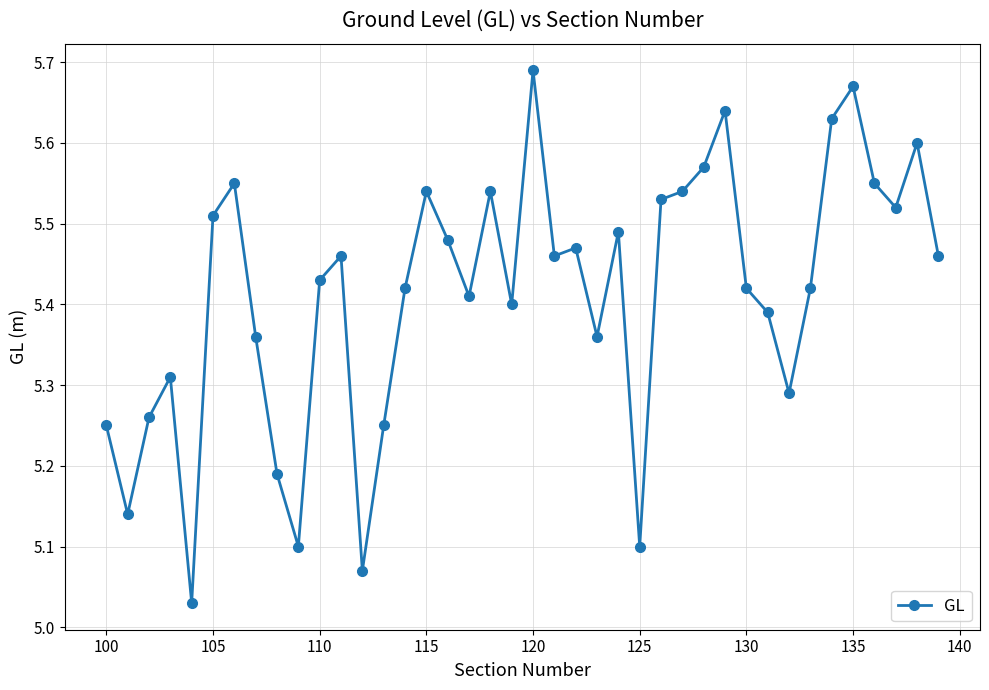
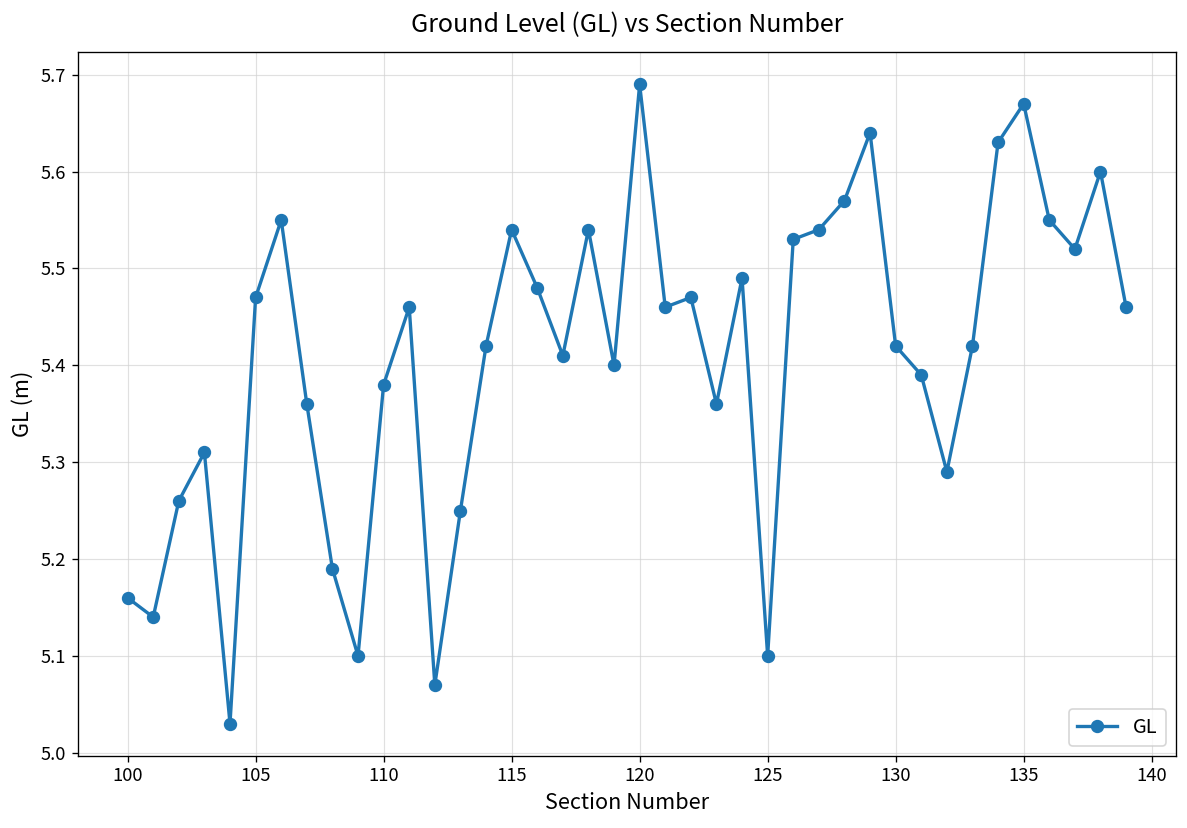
  {
-   "100": 5.25,
-   "105": 5.51,
-   "110": 5.43,
+   "100": 5.16,
+   "105": 5.47,
+   "110": 5.38,
    "115": 5.54,
    "120": 5.69,
    "125": 5.10,
    "130": 5.42,
    "135": 5.67
  }
